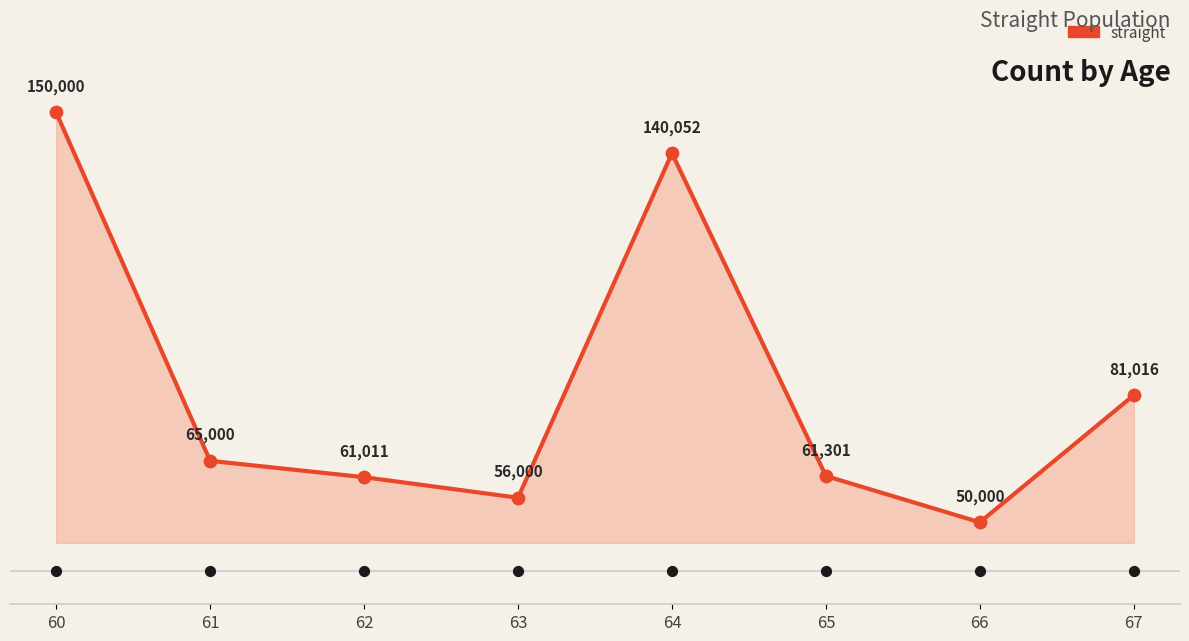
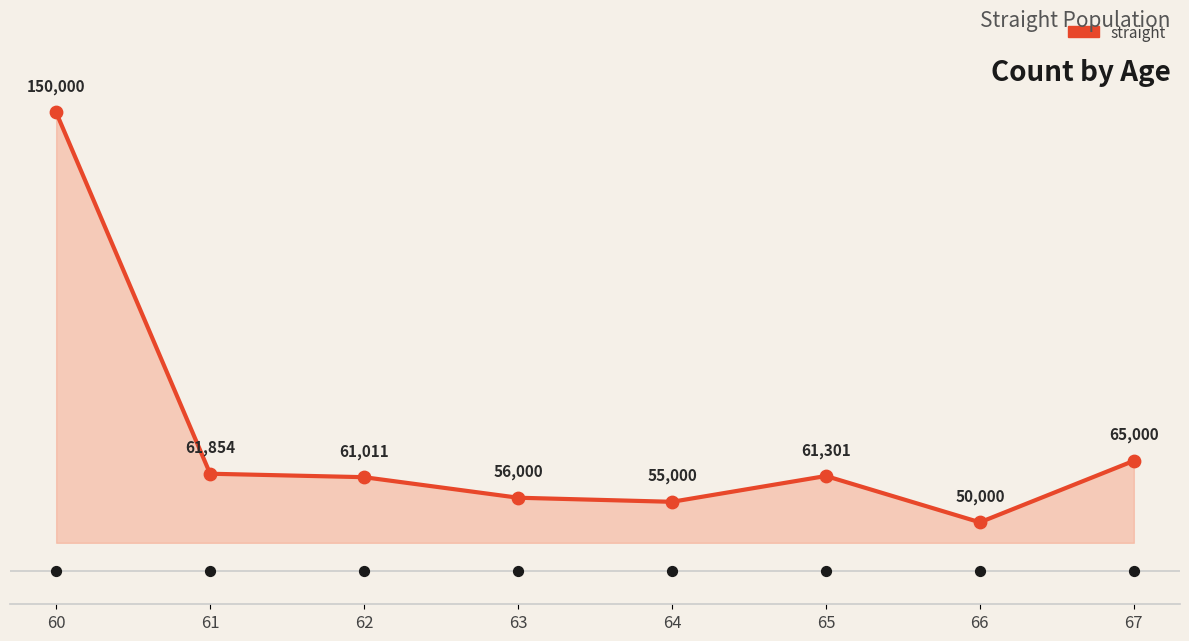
  {
    "straight": {
      "60": "150,000",
-     "61": "65,000",
+     "61": "61,854",
      "62": "61,011",
      "63": "56,000",
-     "64": "140,052",
+     "64": "55,000",
      "65": "61,301",
      "66": "50,000",
-     "67": "81,016"
+     "67": "65,000"
    }
  }
